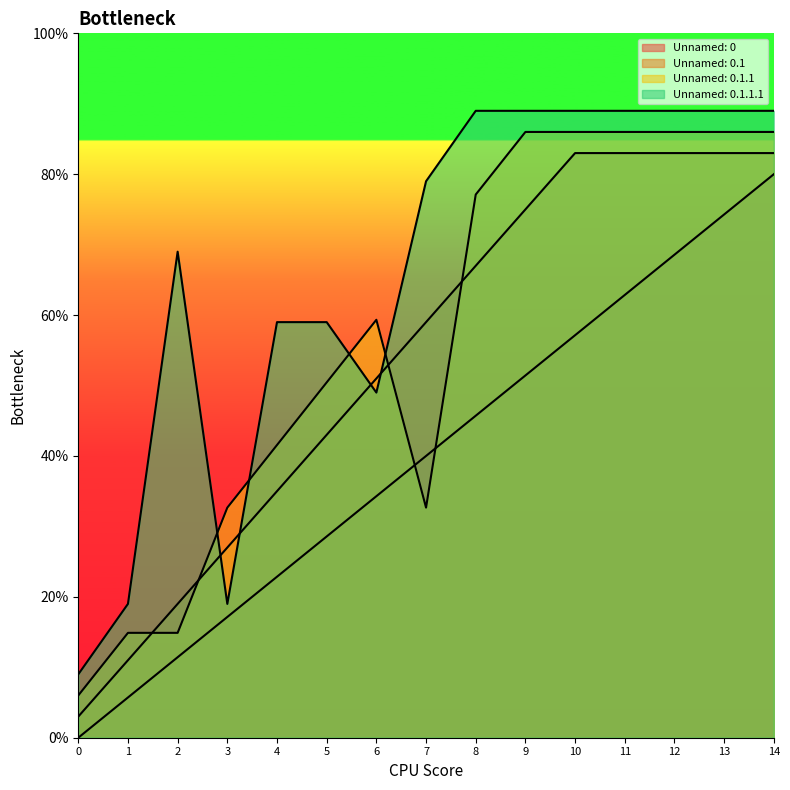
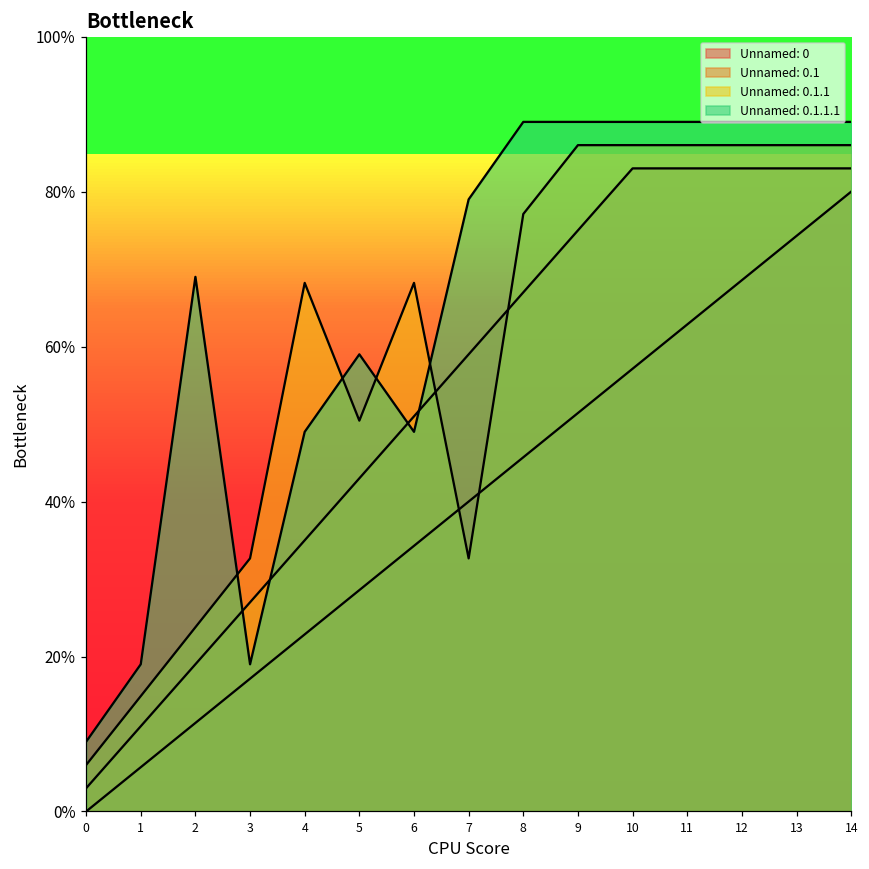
  {
    "Unnamed: 0.1.1": {
      "0": "6%",
      "1": "15%",
-     "2": "15%",
+     "2": "24%",
      "3": "33%",
-     "4": "42%",
+     "4": "68%",
      "5": "50%",
-     "6": "59%",
+     "6": "68%",
      "7": "33%",
      "8": "77%",
      "9": "86%",
      "10": "86%",
      "11": "86%",
      "12": "86%",
      "13": "86%",
      "14": "86%"
    },
    "Unnamed: 0.1.1.1": {
      "0": "9%",
      "1": "19%",
      "2": "69%",
      "3": "19%",
-     "4": "59%",
+     "4": "49%",
      "5": "59%",
      "6": "49%",
      "7": "79%",
      "8": "89%",
      "9": "89%",
      "10": "89%",
      "11": "89%",
      "12": "89%",
      "13": "89%",
      "14": "89%"
    }
  }
